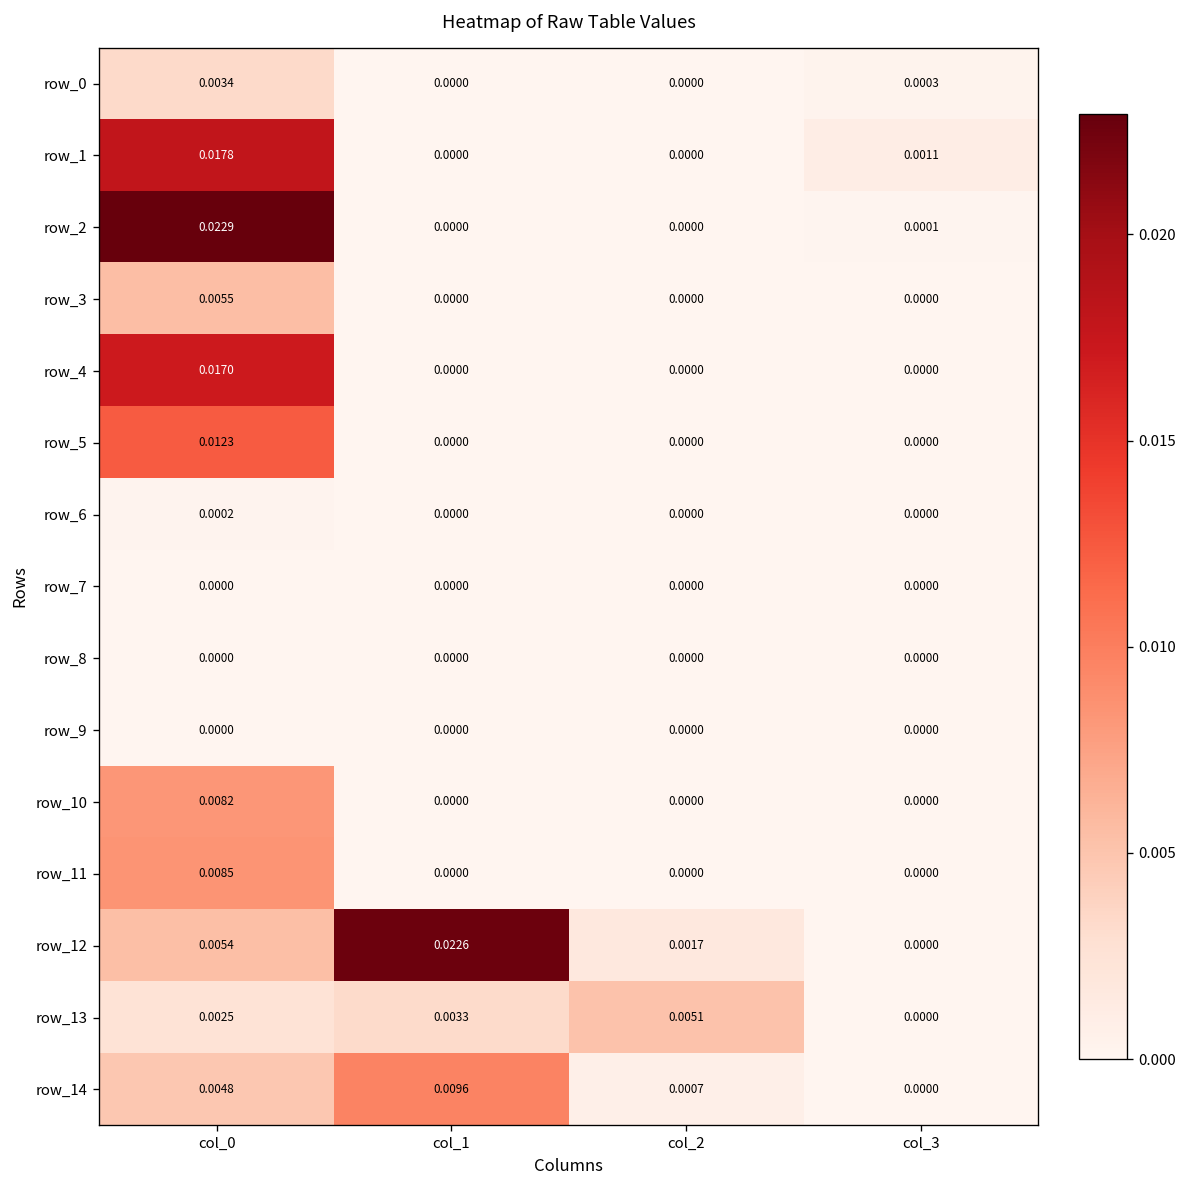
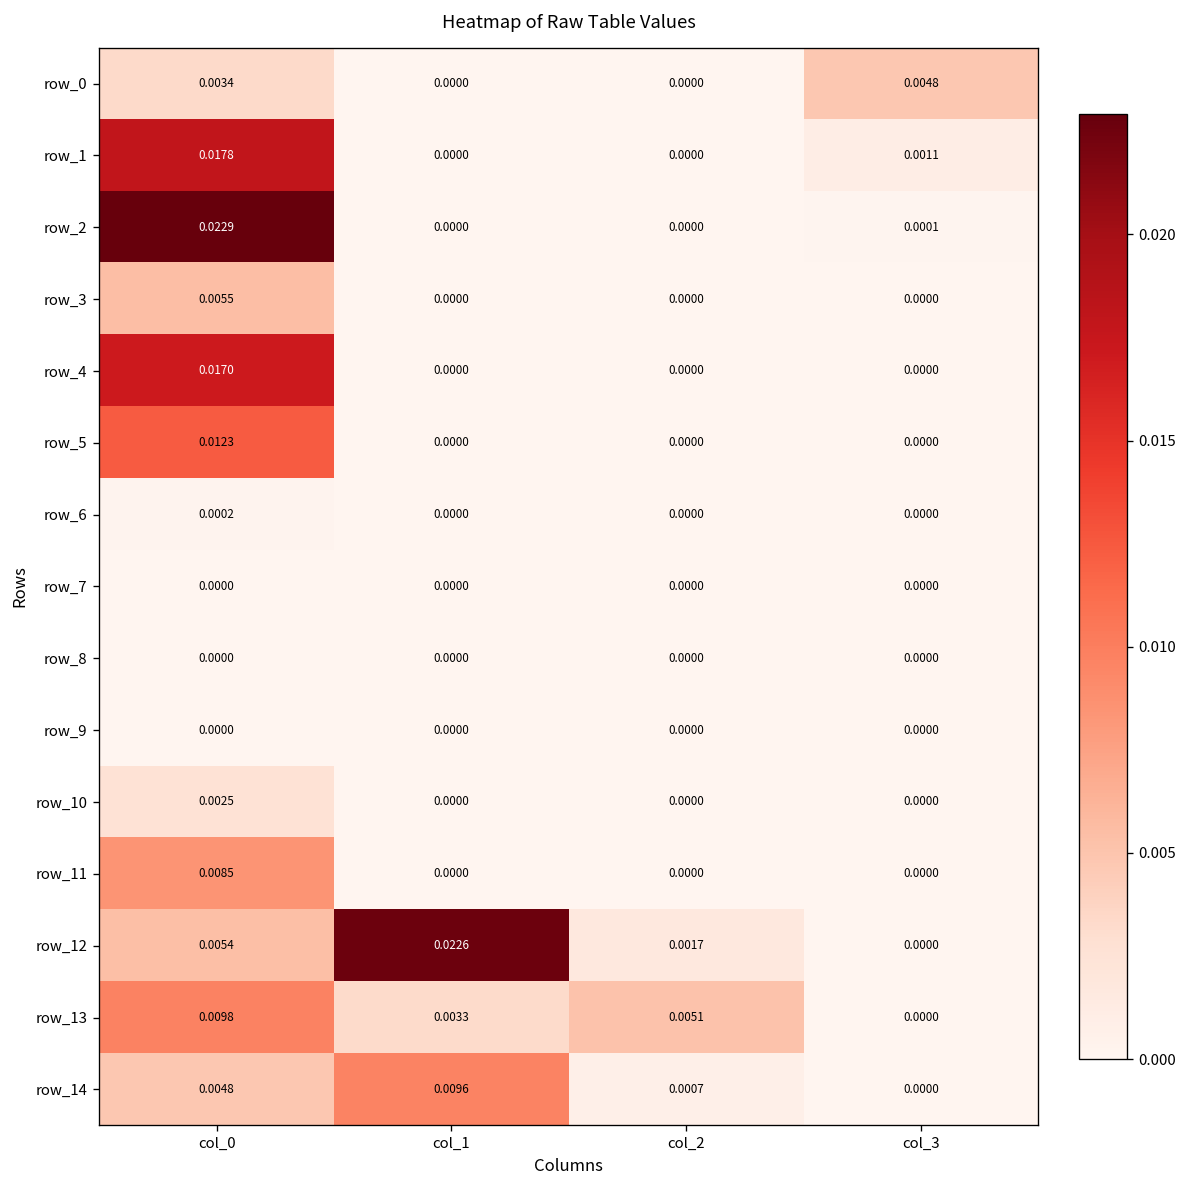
  {
    "row_0": {
      "col_0": 0.0034,
      "col_1": 0.0000,
      "col_2": 0.0000,
-     "col_3": 0.0003
+     "col_3": 0.0048
    },
    "row_1": {
      "col_0": 0.0178,
      "col_1": 0.0000,
      "col_2": 0.0000,
      "col_3": 0.0011
    },
    "row_2": {
      "col_0": 0.0229,
      "col_1": 0.0000,
      "col_2": 0.0000,
      "col_3": 0.0001
    },
    "row_3": {
      "col_0": 0.0055,
      "col_1": 0.0000,
      "col_2": 0.0000,
      "col_3": 0.0000
    },
    "row_4": {
      "col_0": 0.0170,
      "col_1": 0.0000,
      "col_2": 0.0000,
      "col_3": 0.0000
    },
    "row_5": {
      "col_0": 0.0123,
      "col_1": 0.0000,
      "col_2": 0.0000,
      "col_3": 0.0000
    },
    "row_6": {
      "col_0": 0.0002,
      "col_1": 0.0000,
      "col_2": 0.0000,
      "col_3": 0.0000
    },
    "row_7": {
      "col_0": 0.0000,
      "col_1": 0.0000,
      "col_2": 0.0000,
      "col_3": 0.0000
    },
    "row_8": {
      "col_0": 0.0000,
      "col_1": 0.0000,
      "col_2": 0.0000,
      "col_3": 0.0000
    },
    "row_9": {
      "col_0": 0.0000,
      "col_1": 0.0000,
      "col_2": 0.0000,
      "col_3": 0.0000
    },
    "row_10": {
-     "col_0": 0.0082,
+     "col_0": 0.0025,
      "col_1": 0.0000,
      "col_2": 0.0000,
      "col_3": 0.0000
    },
    "row_11": {
      "col_0": 0.0085,
      "col_1": 0.0000,
      "col_2": 0.0000,
      "col_3": 0.0000
    },
    "row_12": {
      "col_0": 0.0054,
      "col_1": 0.0226,
      "col_2": 0.0017,
      "col_3": 0.0000
    },
    "row_13": {
-     "col_0": 0.0025,
+     "col_0": 0.0098,
      "col_1": 0.0033,
      "col_2": 0.0051,
      "col_3": 0.0000
    },
    "row_14": {
      "col_0": 0.0048,
      "col_1": 0.0096,
      "col_2": 0.0007,
      "col_3": 0.0000
    }
  }
